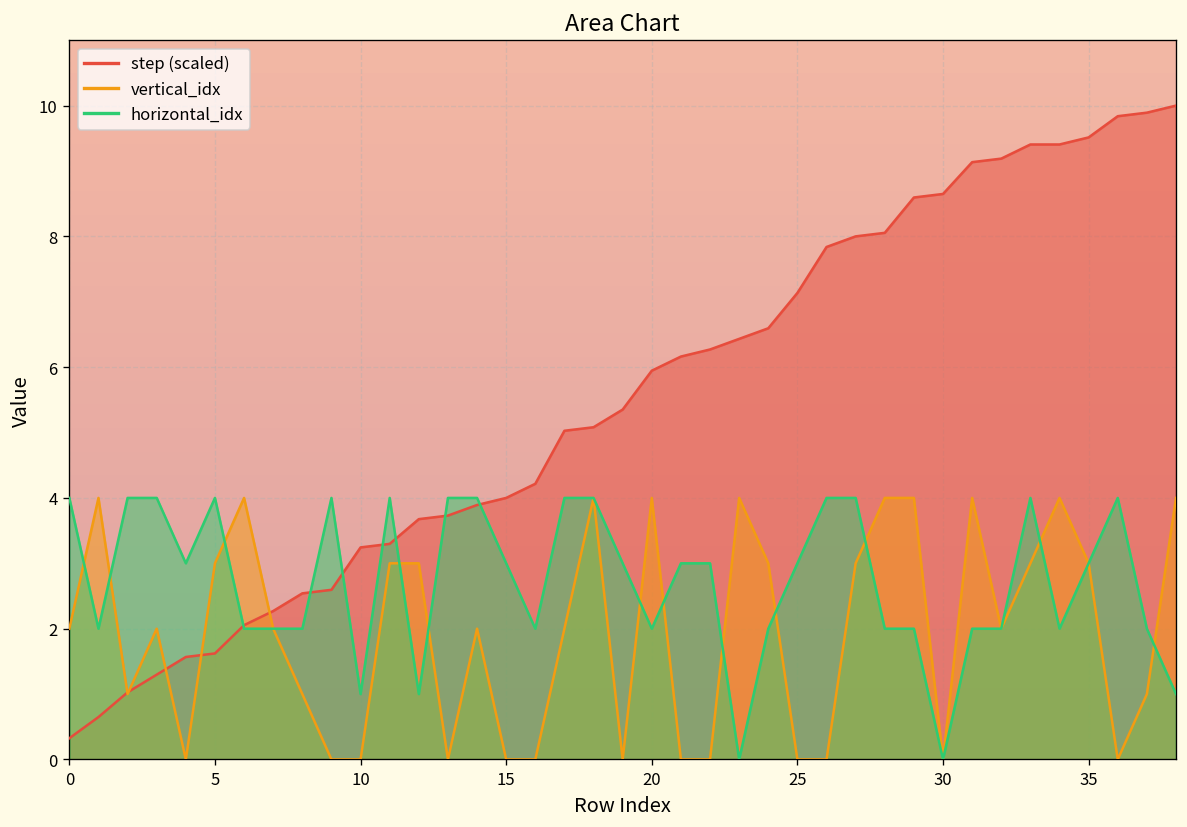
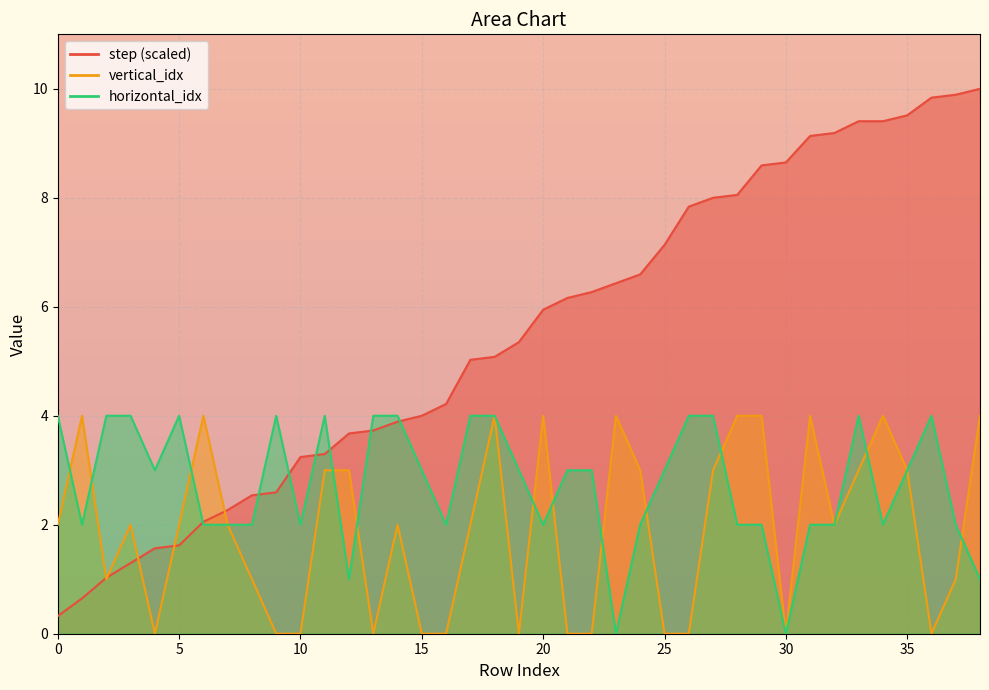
  {
    "vertical_idx": {
      "0": 2,
-     "5": 3,
+     "5": 2,
      "10": 0,
      "15": 0,
      "20": 4,
      "25": 0
    },
    "horizontal_idx": {
      "0": 4,
      "5": 4,
-     "10": 1,
+     "10": 2,
      "15": 3,
      "20": 2,
      "25": 3
    }
  }
